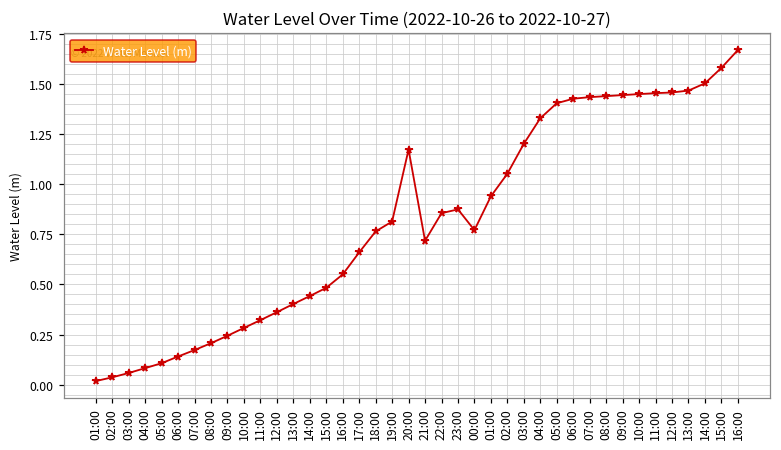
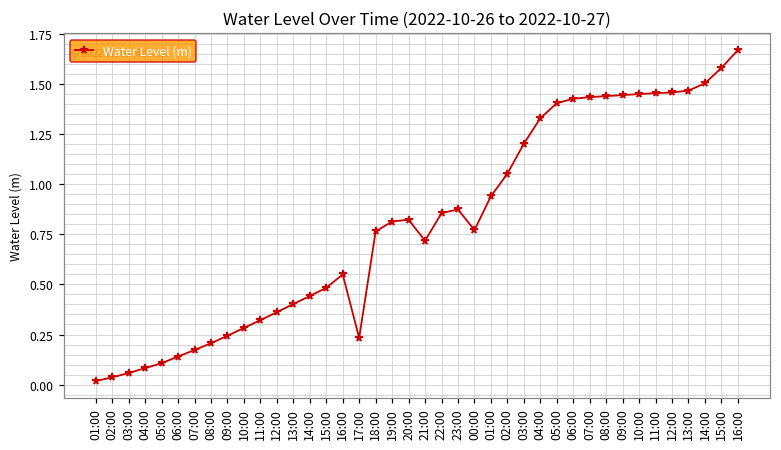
  {
-   "17:00": 0.66,
+   "17:00": 0.23,
    "18:00": 0.76,
    "19:00": 0.81,
-   "20:00": 1.17,
+   "20:00": 0.82,
    "21:00": 0.72,
    "22:00": 0.86,
    "23:00": 0.87,
    "00:00": 0.77
  }
